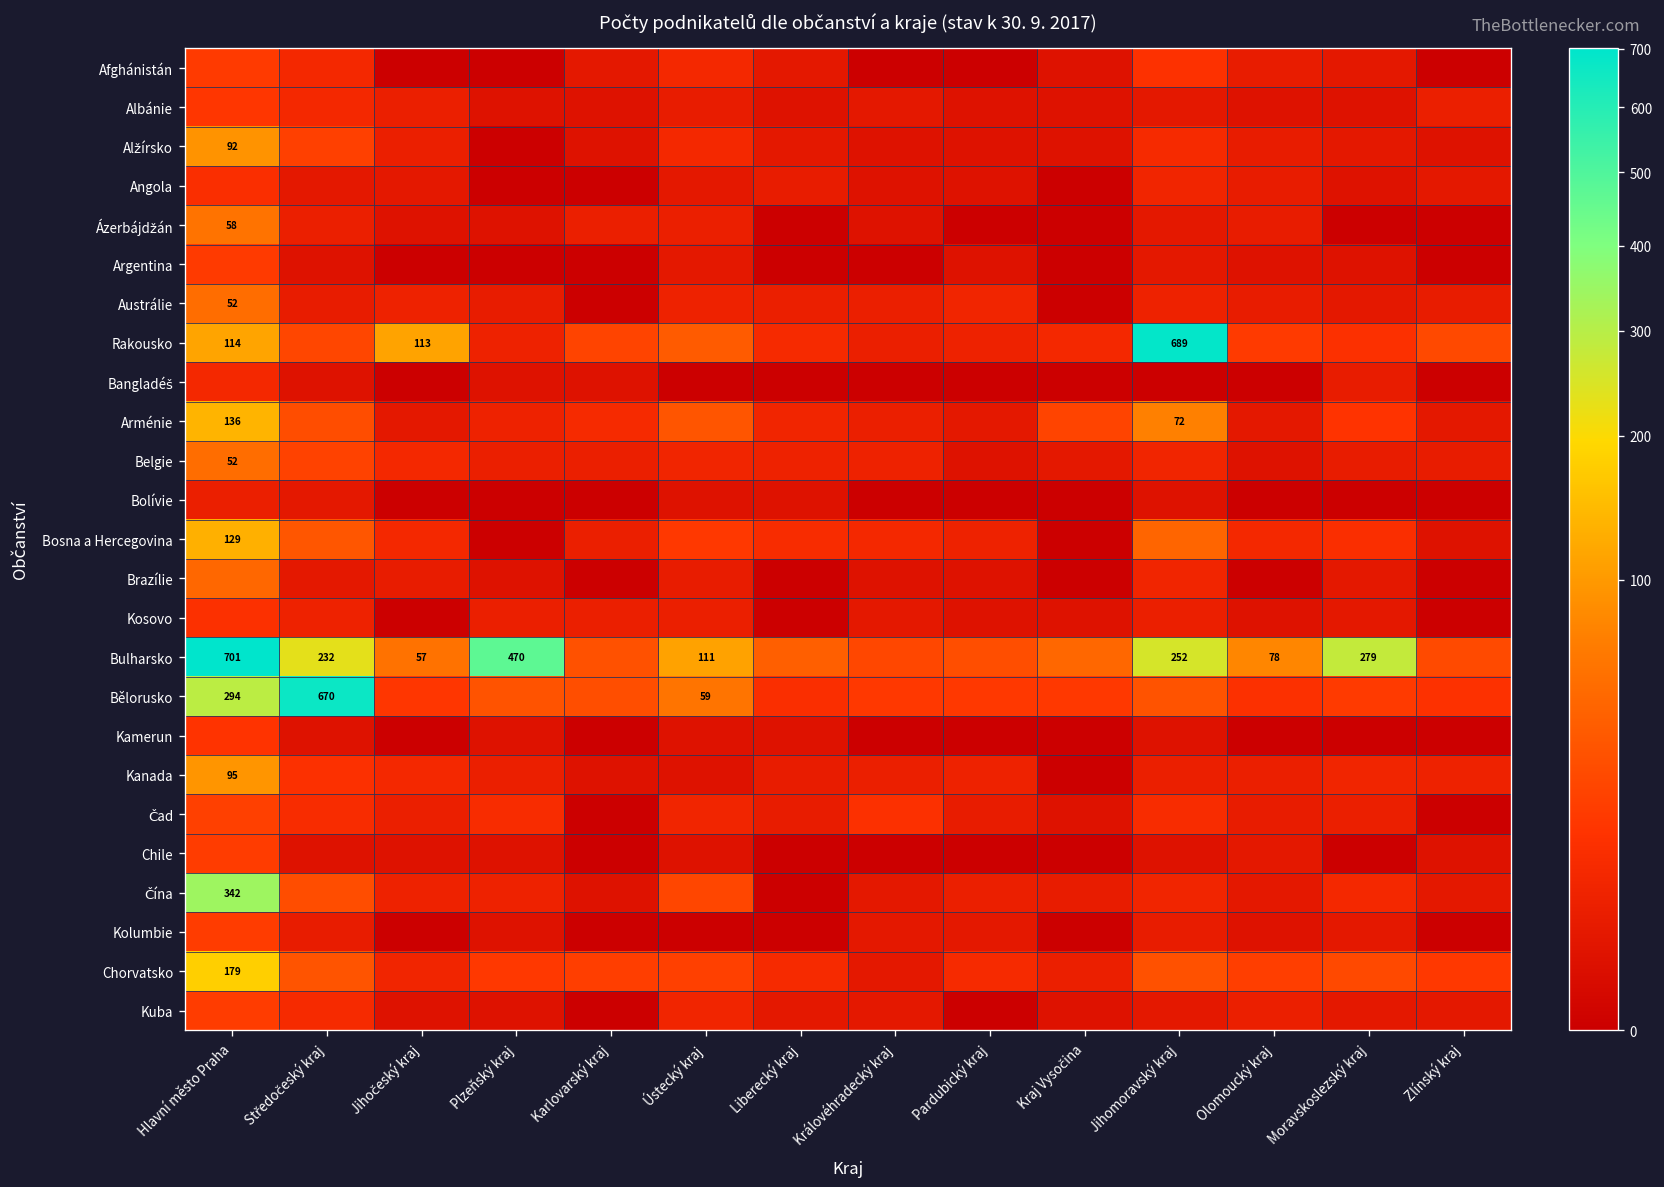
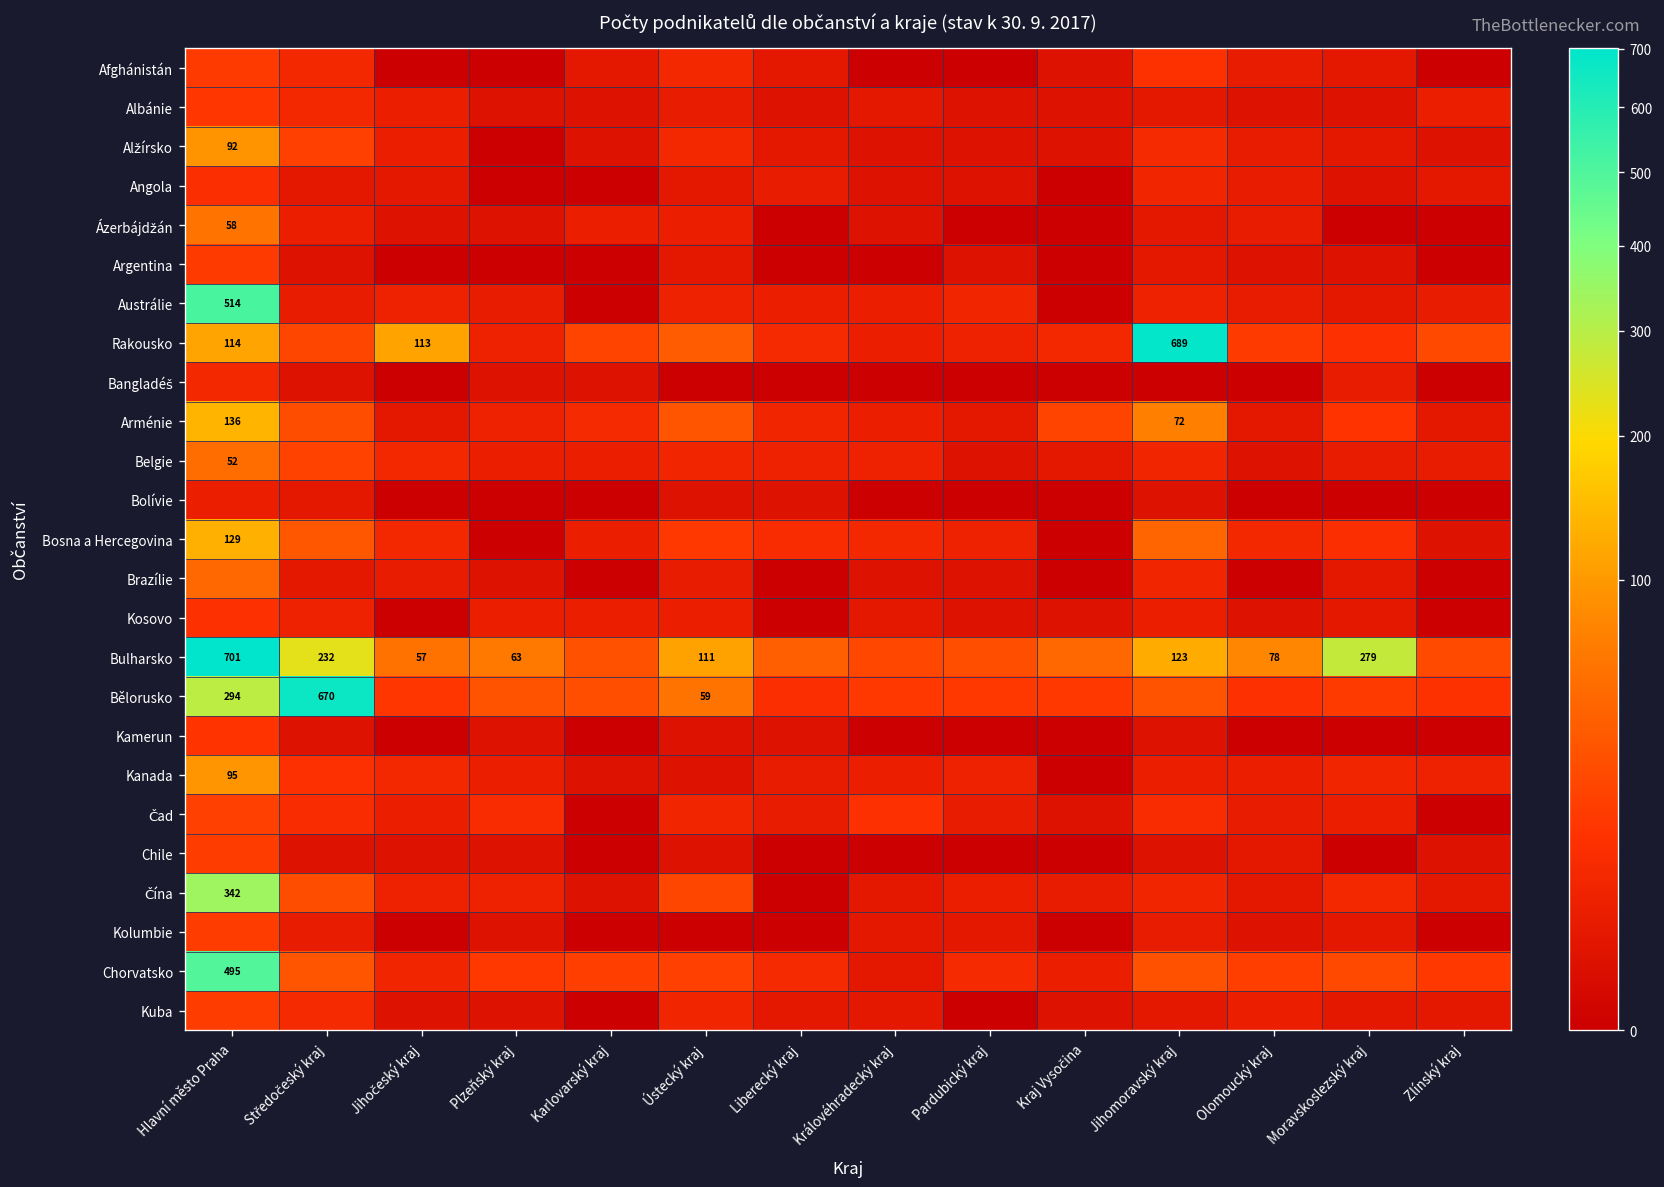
  {
    "Alžírsko": {
      "Hlavní město Praha": 92
    },
    "Ázerbájdžán": {
      "Hlavní město Praha": 58
    },
    "Austrálie": {
-     "Hlavní město Praha": 52
+     "Hlavní město Praha": 514
    },
    "Rakousko": {
      "Hlavní město Praha": 114,
      "Jihočeský kraj": 113,
      "Jihomoravský kraj": 689
    },
    "Arménie": {
      "Hlavní město Praha": 136,
      "Jihomoravský kraj": 72
    },
    "Belgie": {
      "Hlavní město Praha": 52
    },
    "Bosna a Hercegovina": {
      "Hlavní město Praha": 129
    },
    "Bulharsko": {
      "Hlavní město Praha": 701,
      "Středočeský kraj": 232,
      "Jihočeský kraj": 57,
-     "Plzeňský kraj": 470,
+     "Plzeňský kraj": 63,
      "Ústecký kraj": 111,
-     "Jihomoravský kraj": 252,
+     "Jihomoravský kraj": 123,
      "Olomoucký kraj": 78,
      "Moravskoslezský kraj": 279
    },
    "Bělorusko": {
      "Hlavní město Praha": 294,
      "Středočeský kraj": 670,
      "Ústecký kraj": 59
    },
    "Kanada": {
      "Hlavní město Praha": 95
    },
    "Čína": {
      "Hlavní město Praha": 342
    },
    "Chorvatsko": {
-     "Hlavní město Praha": 179
+     "Hlavní město Praha": 495
    }
  }
